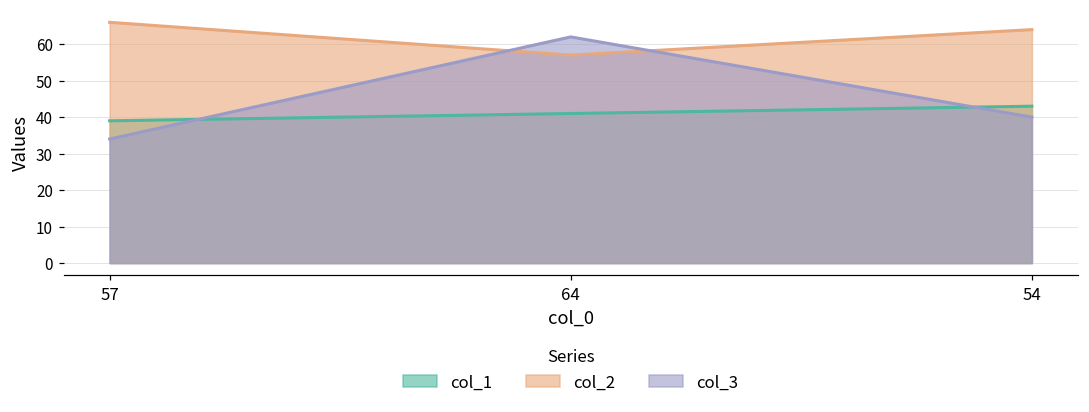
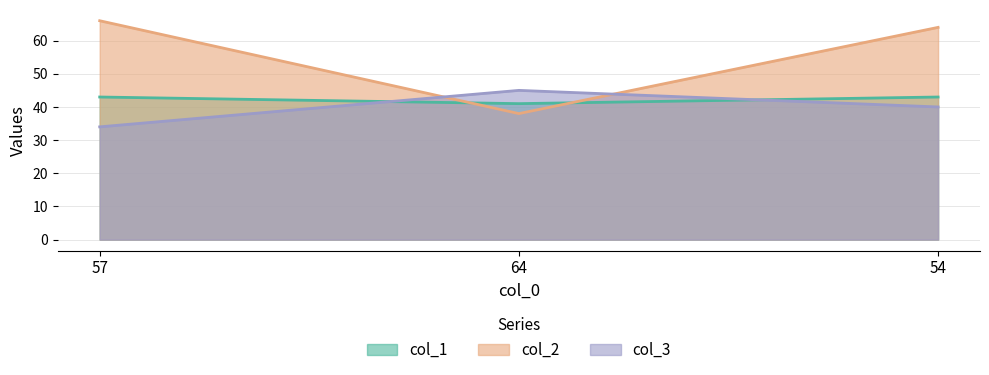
  {
    "col_1": {
-     "57": 39,
+     "57": 43,
      "64": 41,
      "54": 43
    },
    "col_2": {
      "57": 66,
-     "64": 57,
+     "64": 38,
      "54": 64
    },
    "col_3": {
      "57": 34,
-     "64": 62,
+     "64": 45,
      "54": 40
    }
  }
